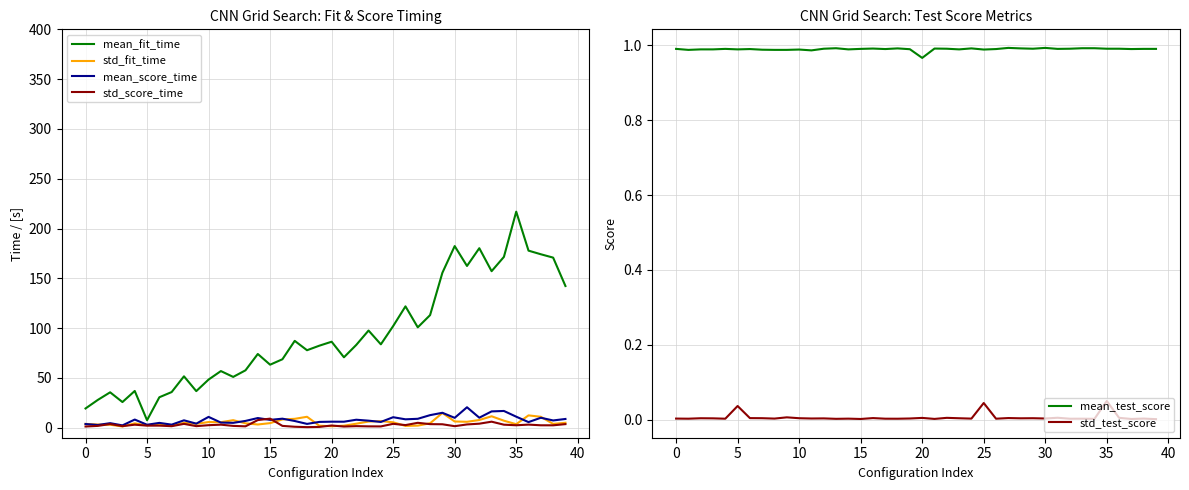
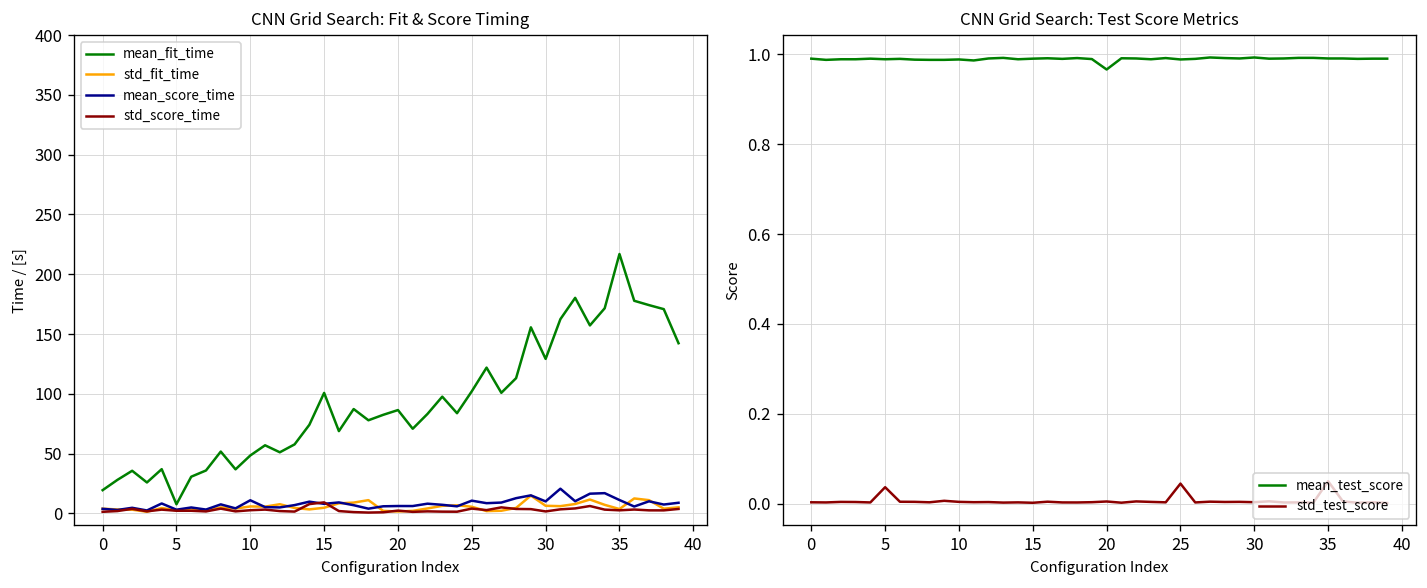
  {
    "CNN Grid Search: Fit & Score Timing": {
      "mean_fit_time": {
        "0": 20,
        "5": 10,
        "10": 50,
-       "15": 60,
+       "15": 100,
        "20": 90,
        "25": 100,
-       "30": 180,
+       "30": 130,
        "35": 220
      },
      "std_fit_time": {
        "10": 10,
        "15": 0,
        "30": 10
      },
      "mean_score_time": {
        "10": 10,
        "20": 10,
        "25": 10,
        "30": 10,
        "35": 10
      },
      "std_score_time": {
        "10": 0,
        "30": 0
      }
    },
    "CNN Grid Search: Test Score Metrics": {
      "mean_test_score": {
        "0": 0.99,
        "5": 0.99,
        "10": 0.99,
        "15": 0.99,
        "20": 0.97,
        "25": 0.99,
        "30": 0.99,
        "35": 0.99
      },
      "std_test_score": {
        "0": 0.00,
        "5": 0.04,
        "10": 0.00,
        "15": 0.00,
        "20": 0.01,
        "25": 0.04
      }
    }
  }
